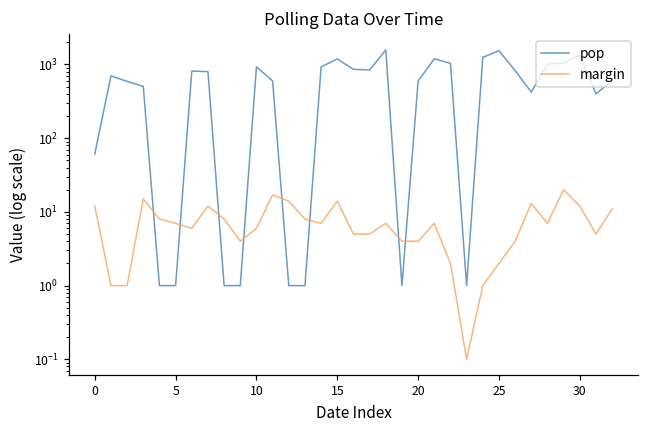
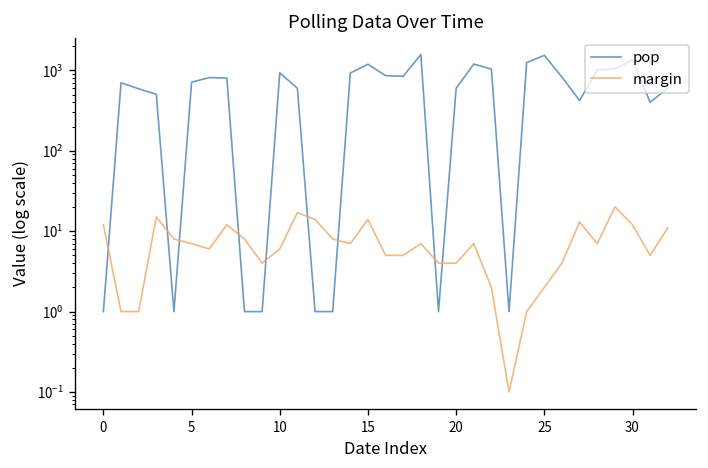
  {
    "pop": {
-     "0": 60,
-     "5": 1,
+     "0": 1,
+     "5": 700,
      "10": 900,
      "15": 1200,
      "20": 600,
      "25": 1500
    },
    "margin": {
      "0": 12,
      "5": 7,
      "10": 6,
      "15": 14,
      "20": 4,
      "25": 2,
      "30": 12
    }
  }
